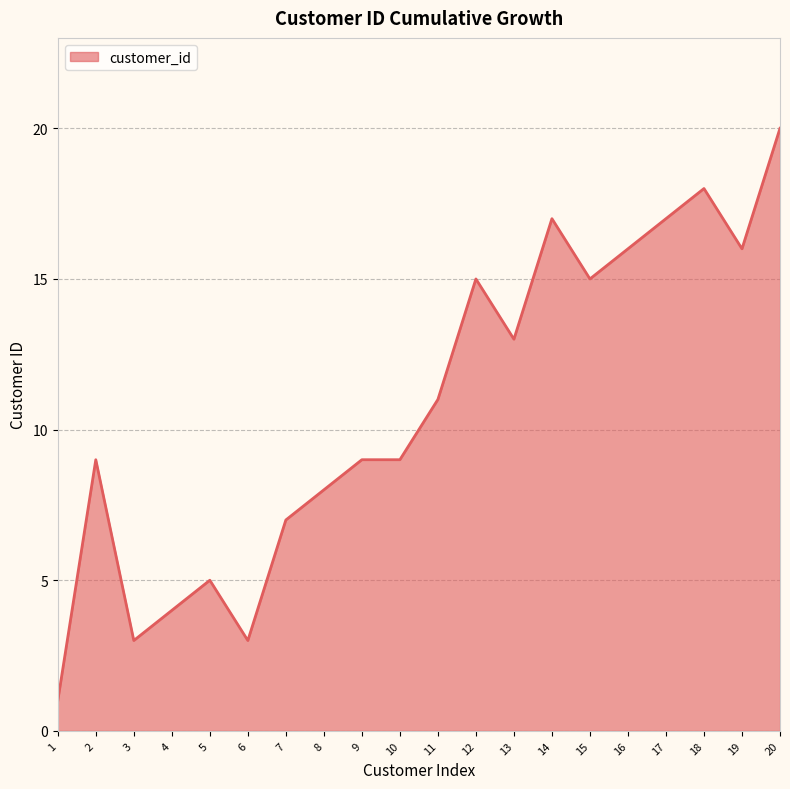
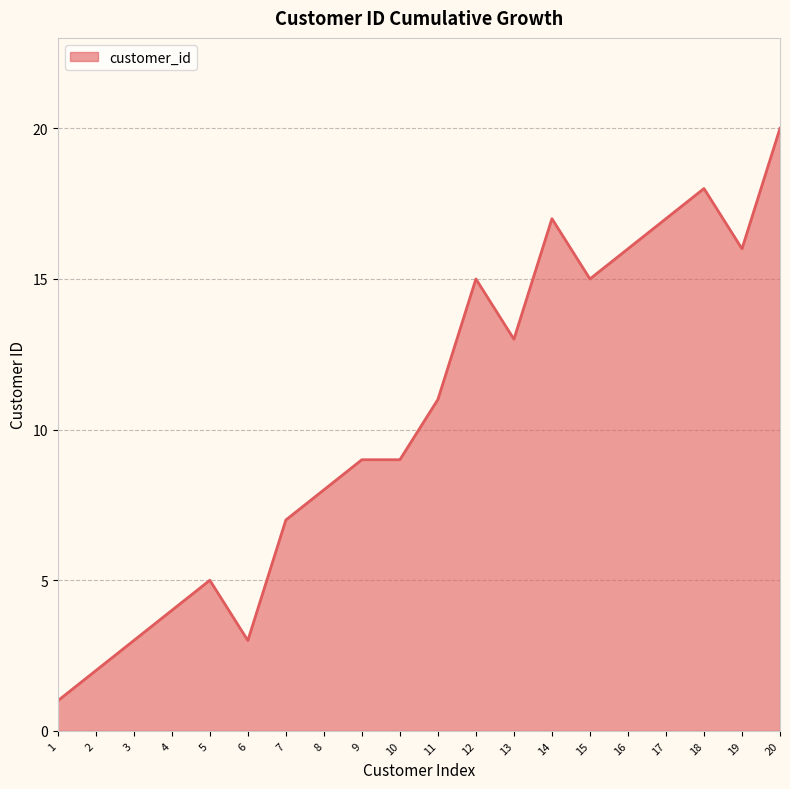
  {
    "1": 1,
-   "2": 9,
+   "2": 2,
    "3": 3,
    "4": 4,
    "5": 5,
    "6": 3,
    "7": 7,
    "8": 8,
    "9": 9,
    "10": 9,
    "11": 11,
    "12": 15,
    "13": 13,
    "14": 17,
    "15": 15,
    "16": 16,
    "17": 17,
    "18": 18,
    "19": 16,
    "20": 20
  }
